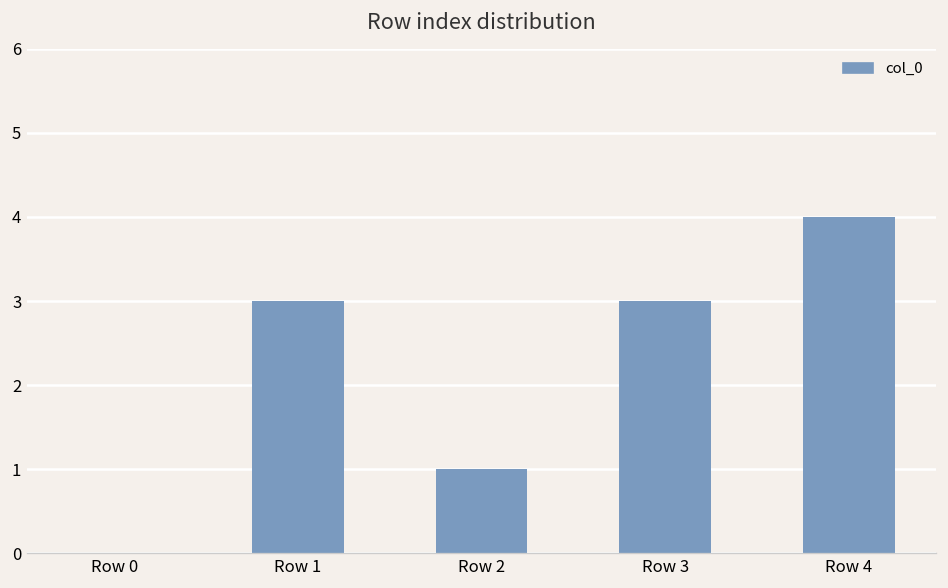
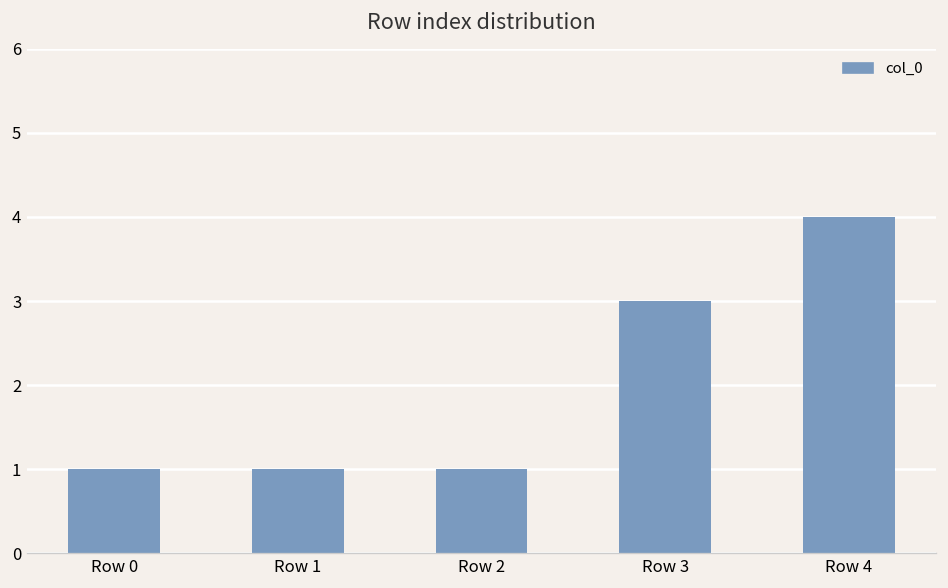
  {
-   "Row 0": 0,
-   "Row 1": 3,
+   "Row 0": 1,
+   "Row 1": 1,
    "Row 2": 1,
    "Row 3": 3,
    "Row 4": 4
  }
